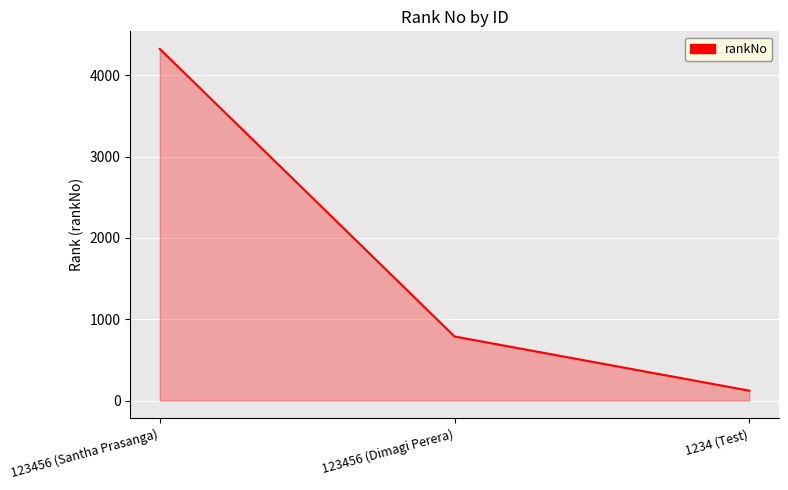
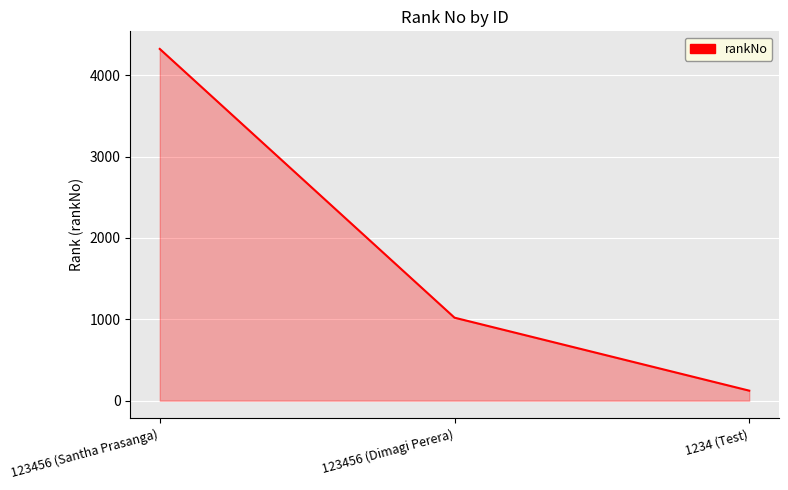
  {
    "123456 (Santha Prasanga)": 4300,
-   "123456 (Dimagi Perera)": 800,
+   "123456 (Dimagi Perera)": 1000,
    "1234 (Test)": 100
  }
